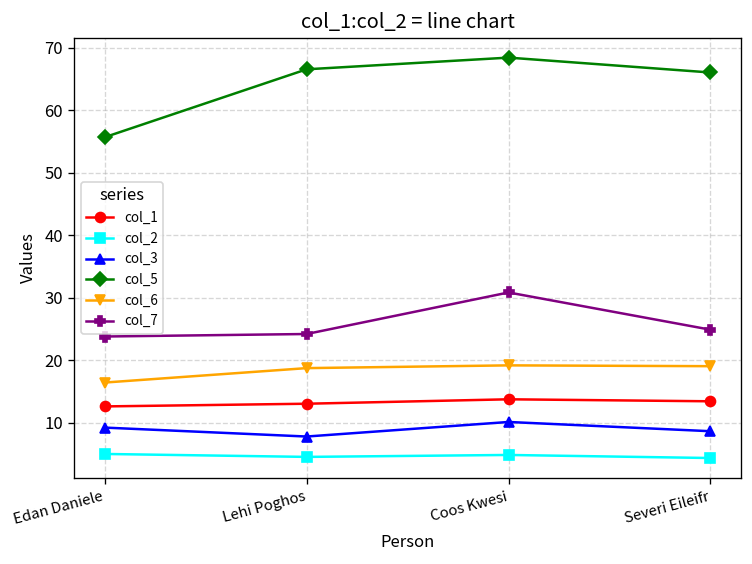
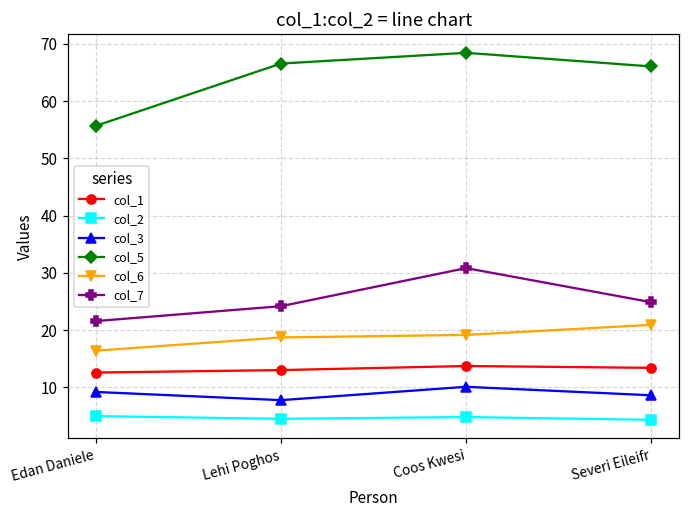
  {
    "col_1": {
      "Edan Daniele": 13,
      "Lehi Poghos": 13,
      "Coos Kwesi": 14,
      "Severi Eileifr": 13
    },
    "col_2": {
      "Edan Daniele": 5,
      "Lehi Poghos": 5,
      "Coos Kwesi": 5,
      "Severi Eileifr": 4
    },
    "col_3": {
      "Edan Daniele": 9,
      "Lehi Poghos": 8,
      "Coos Kwesi": 10,
      "Severi Eileifr": 9
    },
    "col_5": {
      "Edan Daniele": 56,
      "Lehi Poghos": 67,
      "Coos Kwesi": 68,
      "Severi Eileifr": 66
    },
    "col_6": {
      "Edan Daniele": 16,
      "Lehi Poghos": 19,
      "Coos Kwesi": 19,
-     "Severi Eileifr": 19
+     "Severi Eileifr": 21
    },
    "col_7": {
-     "Edan Daniele": 24,
+     "Edan Daniele": 22,
      "Lehi Poghos": 24,
      "Coos Kwesi": 31,
      "Severi Eileifr": 25
    }
  }
